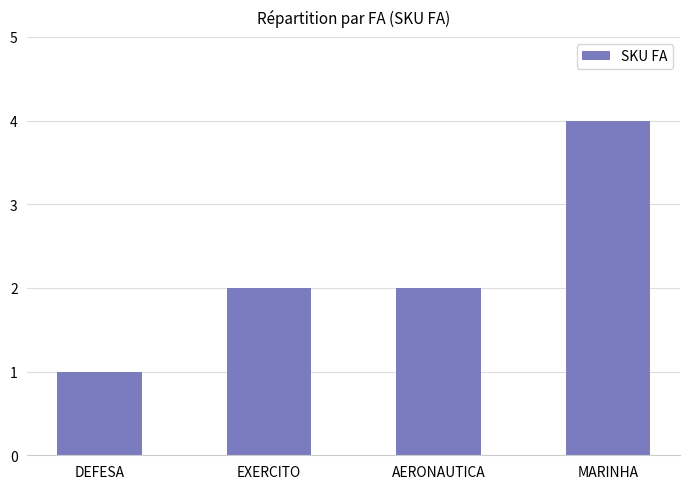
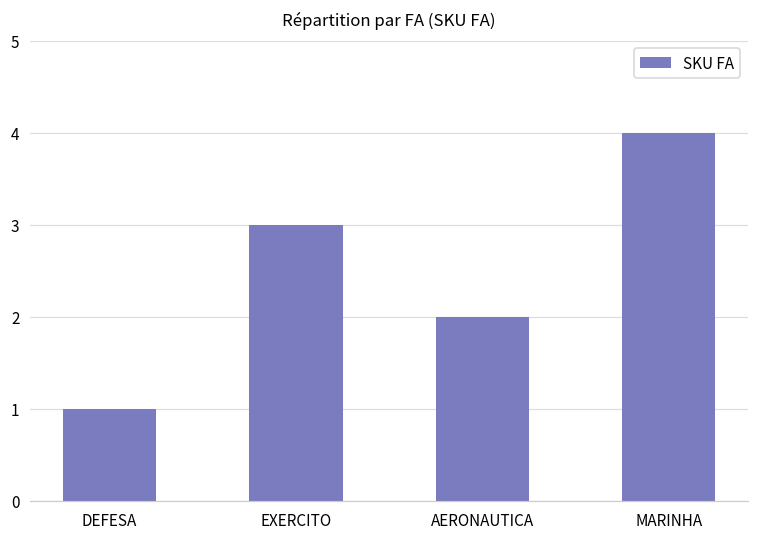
  {
    "DEFESA": 1,
-   "EXERCITO": 2,
+   "EXERCITO": 3,
    "AERONAUTICA": 2,
    "MARINHA": 4
  }
